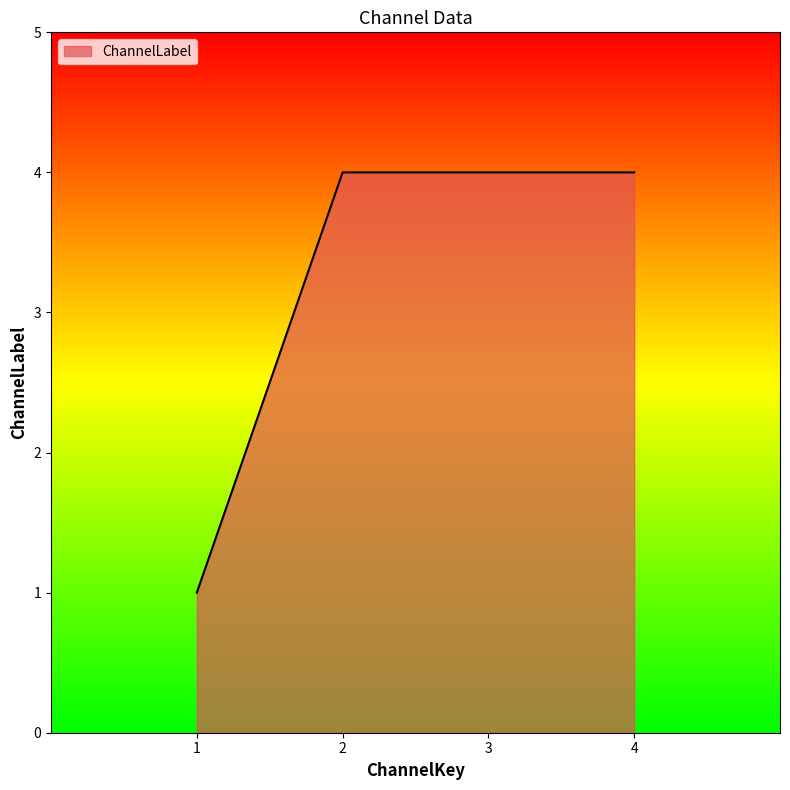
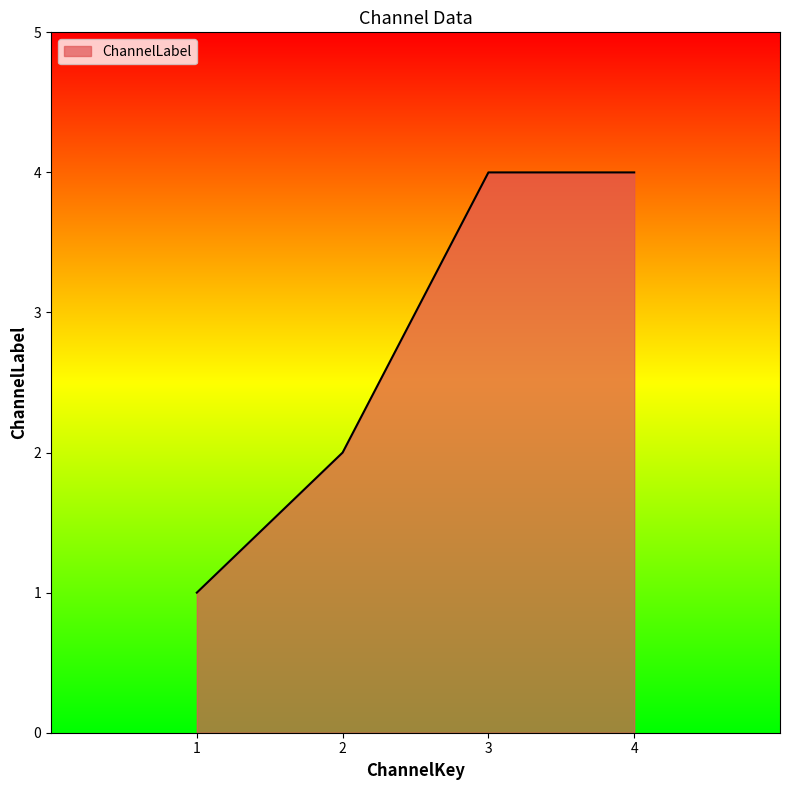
  {
    "1": 1,
-   "2": 4,
+   "2": 2,
    "3": 4,
    "4": 4
  }
